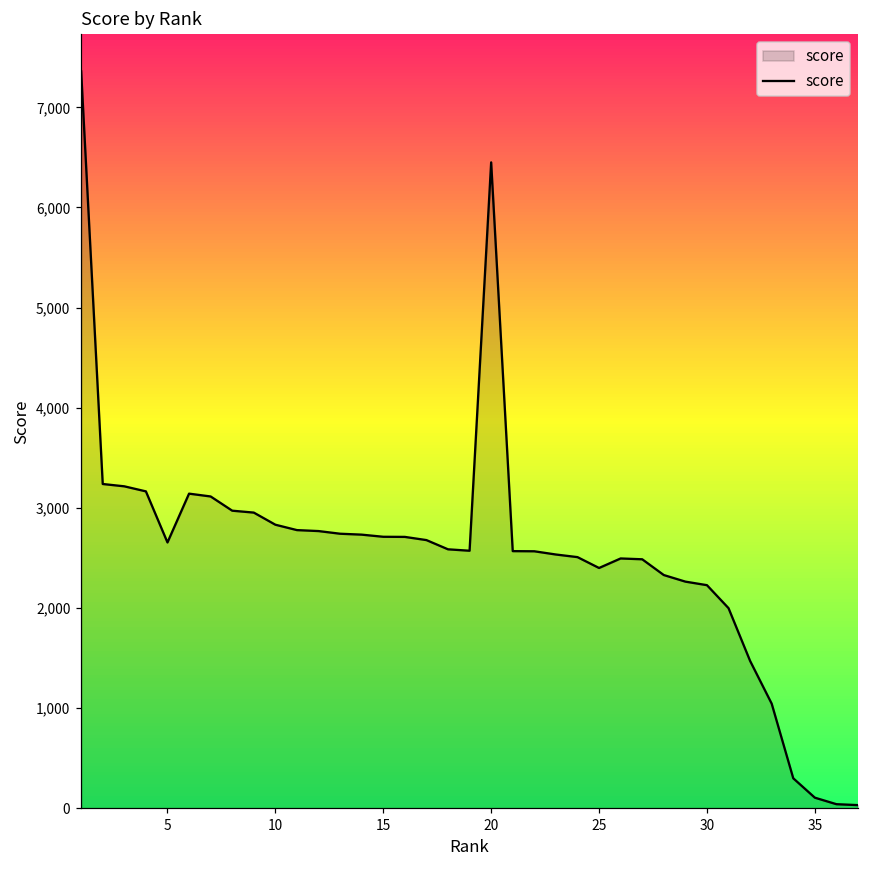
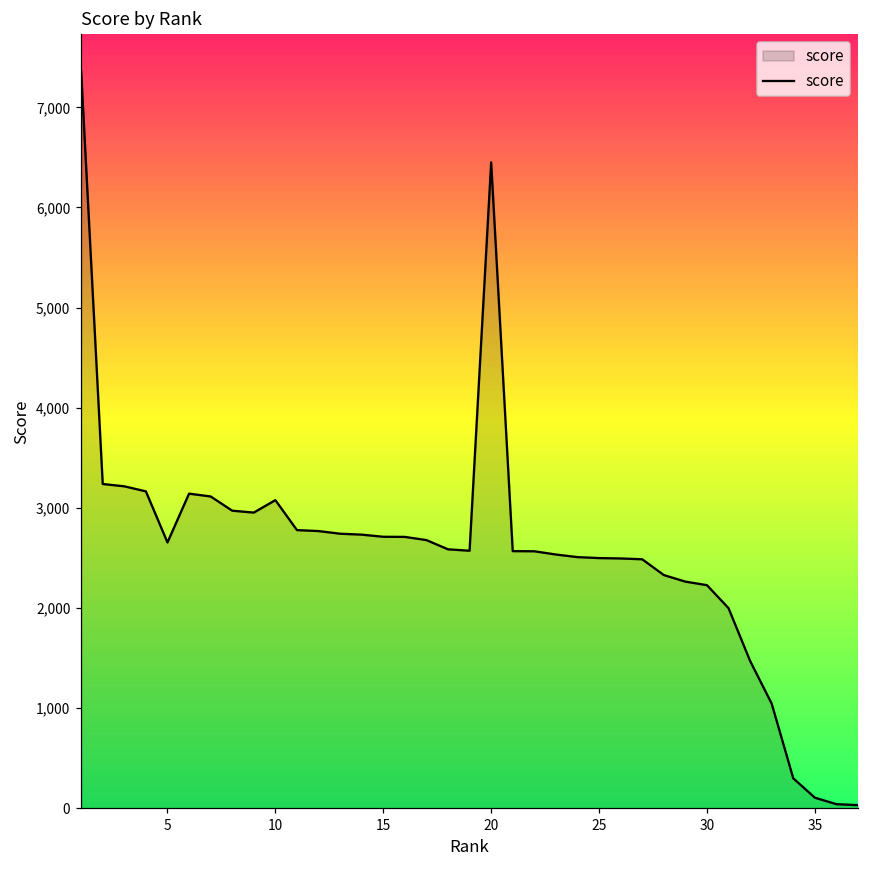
  {
    "5": "2,700",
-   "10": "2,800",
+   "10": "3,100",
    "15": "2,700",
    "20": "6,500",
-   "25": "2,400",
+   "25": "2,500",
    "30": "2,200",
    "35": "100"
  }
